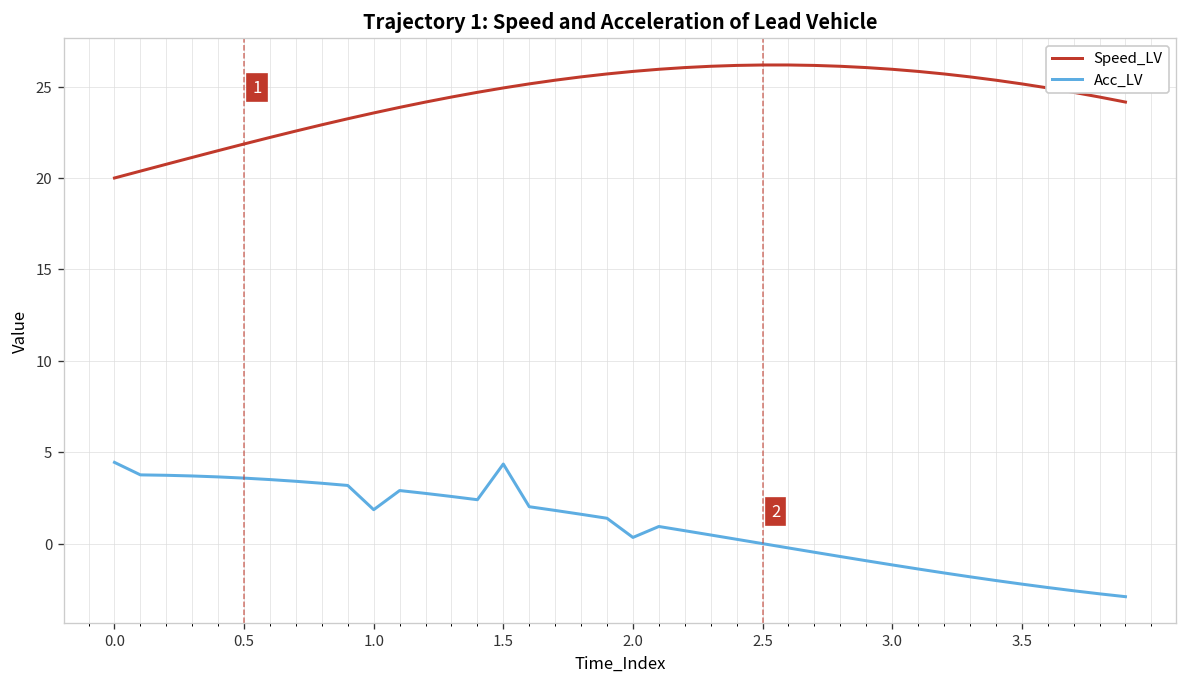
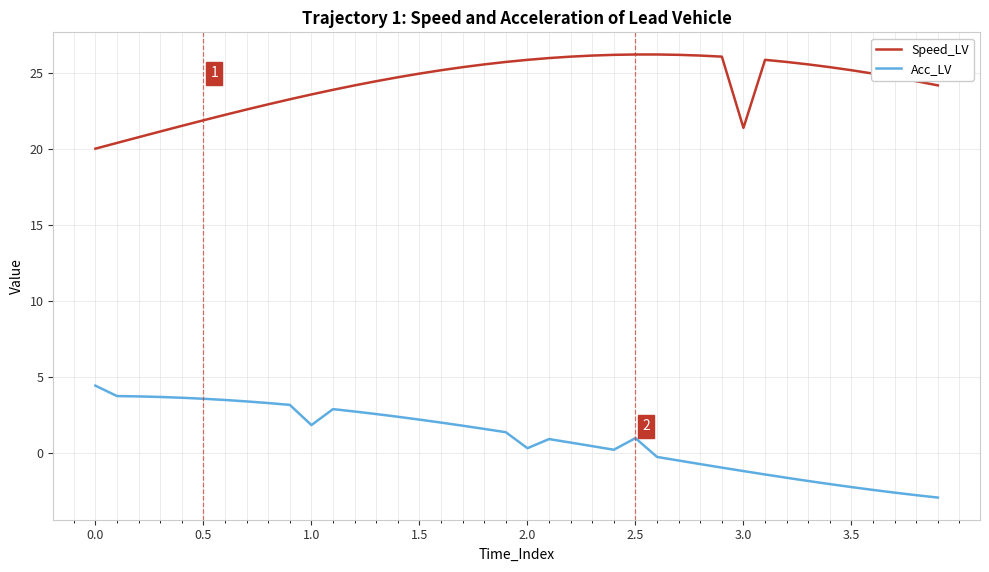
  {
    "Speed_LV": {
      "0.0": 20.0,
      "0.5": 21.9,
      "1.0": 23.6,
      "1.5": 24.9,
      "2.0": 25.8,
      "2.5": 26.2,
-     "3.0": 25.9,
+     "3.0": 21.4,
      "3.5": 25.1
    },
    "Acc_LV": {
      "0.0": 4.4,
      "0.5": 3.6,
      "1.0": 1.9,
-     "1.5": 4.4,
+     "1.5": 2.2,
      "2.0": 0.3,
-     "2.5": 0,
+     "2.5": 1,
      "3.0": -1.2,
      "3.5": -2.2
    }
  }
